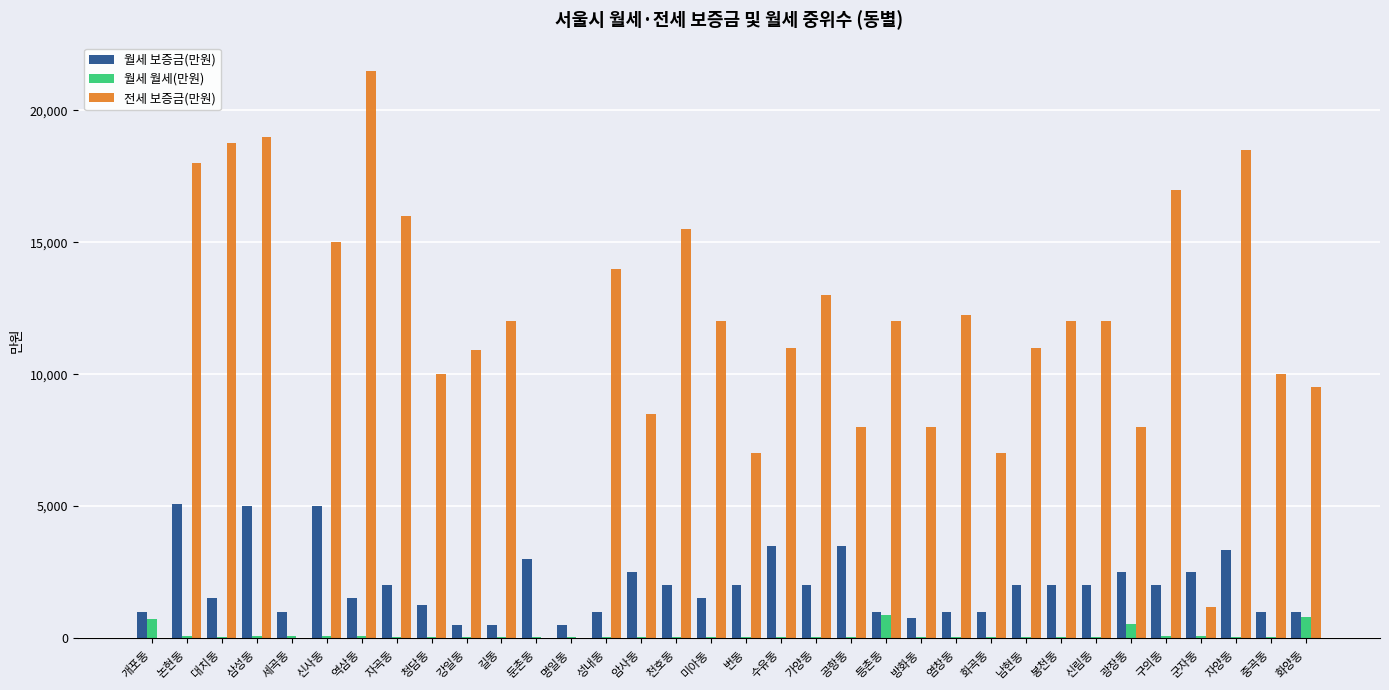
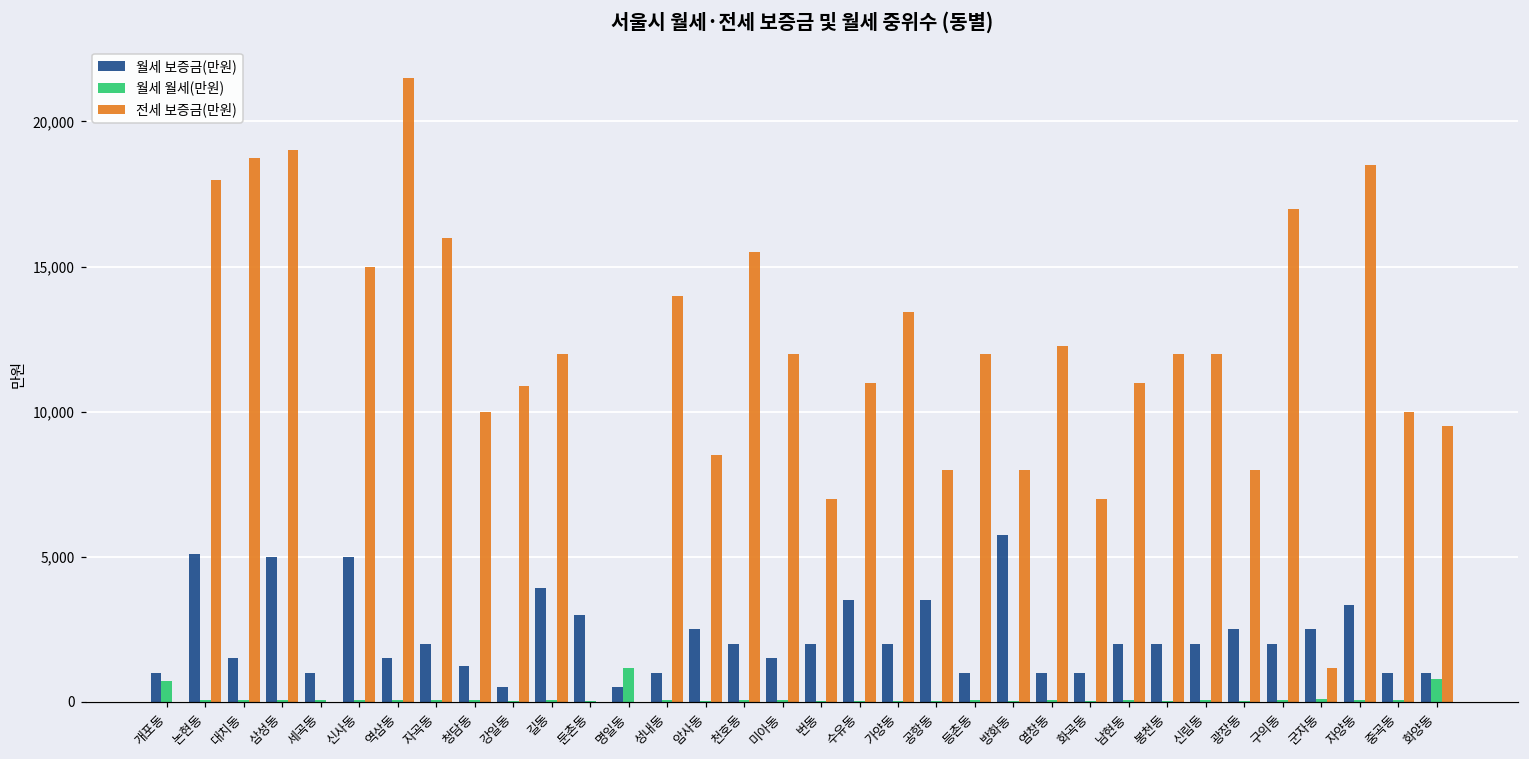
  {
    "월세 보증금(만원)": {
      "개포동": "1,000",
      "논현동": "5,100",
      "대치동": "1,500",
      "삼성동": "5,000",
      "세곡동": "1,000",
      "신사동": "5,000",
      "역삼동": "1,500",
      "자곡동": "2,000",
      "청담동": "1,300",
      "강일동": "500",
-     "길동": "500",
+     "길동": "3,900",
      "둔촌동": "3,000",
      "명일동": "500",
      "성내동": "1,000",
      "암사동": "2,500",
      "천호동": "2,000",
      "미아동": "1,500",
      "번동": "2,000",
      "수유동": "3,500",
      "가양동": "2,000",
      "공항동": "3,500",
      "등촌동": "1,000",
-     "방화동": "800",
+     "방화동": "5,700",
      "염창동": "1,000",
      "화곡동": "1,000",
      "남현동": "2,000",
      "봉천동": "2,000",
      "신림동": "2,000",
      "광장동": "2,500",
      "구의동": "2,000",
      "군자동": "2,500",
      "자양동": "3,300",
      "중곡동": "1,000",
      "화양동": "1,000"
    },
    "월세 월세(만원)": {
      "개포동": "700",
-     "명일동": "100",
-     "등촌동": "900",
-     "광장동": "500",
+     "명일동": "1,200",
+     "등촌동": "0",
+     "광장동": "0",
      "화양동": "800"
    },
    "전세 보증금(만원)": {
      "개포동": "0",
      "논현동": "18,000",
      "대치동": "18,800",
      "삼성동": "19,000",
      "세곡동": "0",
      "신사동": "15,000",
      "역삼동": "21,500",
      "자곡동": "16,000",
      "청담동": "10,000",
      "강일동": "10,900",
      "길동": "12,000",
      "둔촌동": "0",
      "명일동": "0",
      "성내동": "14,000",
      "암사동": "8,500",
      "천호동": "15,500",
      "미아동": "12,000",
      "번동": "7,000",
      "수유동": "11,000",
-     "가양동": "13,000",
+     "가양동": "13,400",
      "공항동": "8,000",
      "등촌동": "12,000",
      "방화동": "8,000",
      "염창동": "12,300",
      "화곡동": "7,000",
      "남현동": "11,000",
      "봉천동": "12,000",
      "신림동": "12,000",
      "광장동": "8,000",
      "구의동": "17,000",
      "군자동": "1,200",
      "자양동": "18,500",
      "중곡동": "10,000",
      "화양동": "9,500"
    }
  }
